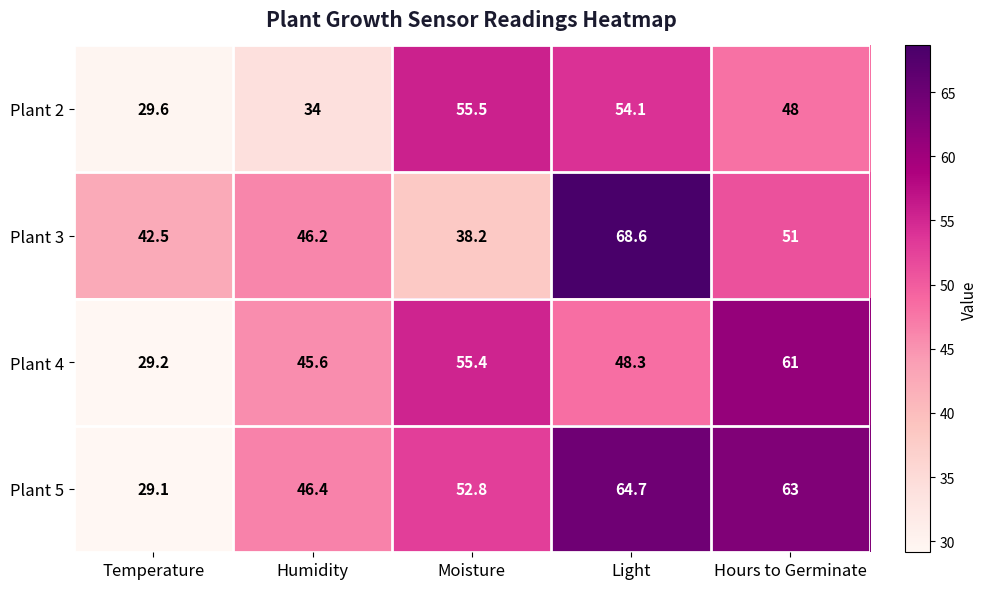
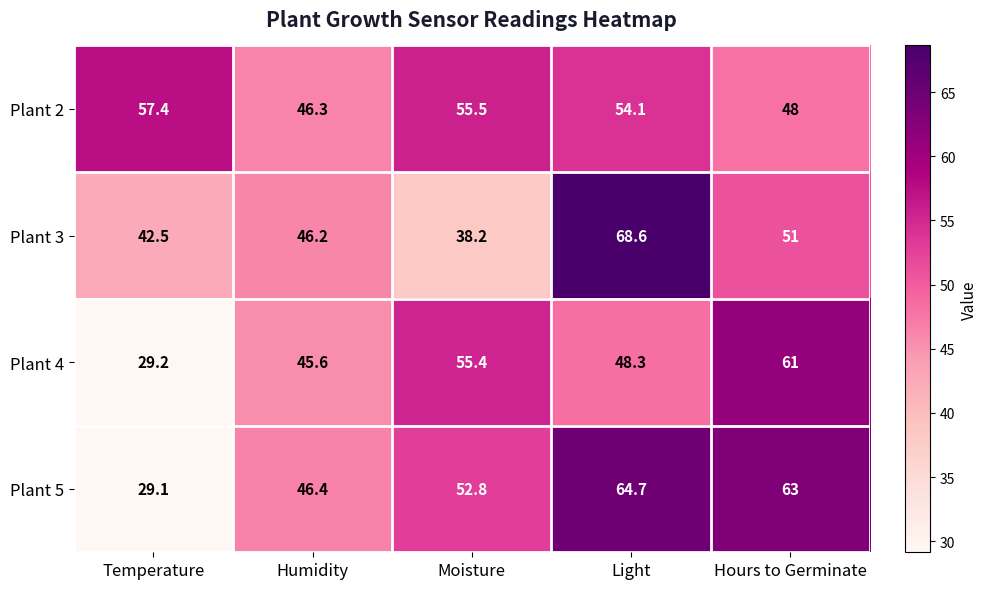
  {
    "Plant 2": {
-     "Temperature": 29.6,
-     "Humidity": 34,
+     "Temperature": 57.4,
+     "Humidity": 46.3,
      "Moisture": 55.5,
      "Light": 54.1,
      "Hours to Germinate": 48
    },
    "Plant 3": {
      "Temperature": 42.5,
      "Humidity": 46.2,
      "Moisture": 38.2,
      "Light": 68.6,
      "Hours to Germinate": 51
    },
    "Plant 4": {
      "Temperature": 29.2,
      "Humidity": 45.6,
      "Moisture": 55.4,
      "Light": 48.3,
      "Hours to Germinate": 61
    },
    "Plant 5": {
      "Temperature": 29.1,
      "Humidity": 46.4,
      "Moisture": 52.8,
      "Light": 64.7,
      "Hours to Germinate": 63
    }
  }
